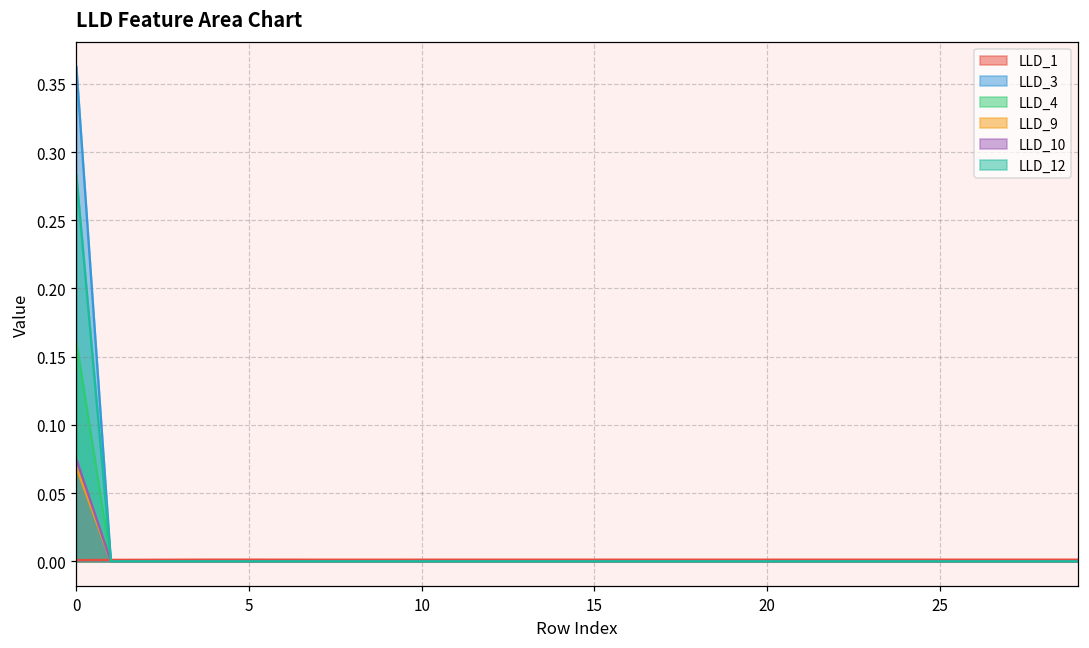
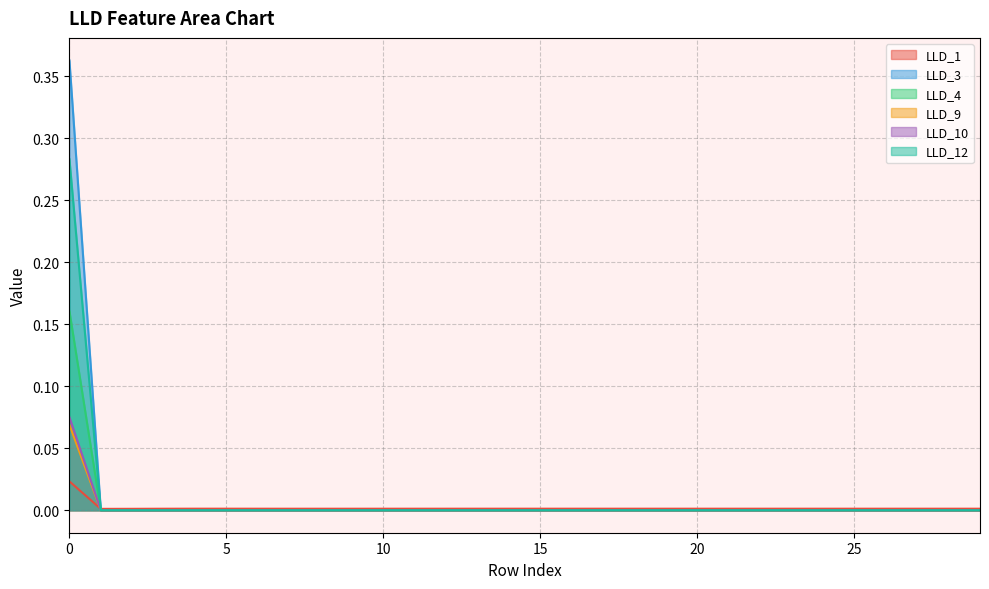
  {
    "LLD_1": {
-     "0": 0.001
+     "0": 0.023
    },
    "LLD_9": {
      "0": 0.069
    },
    "LLD_10": {
      "0": 0.075
    }
  }
